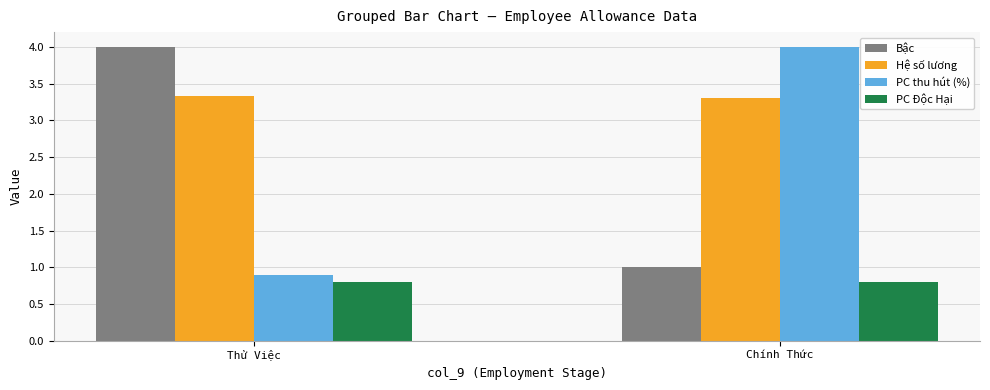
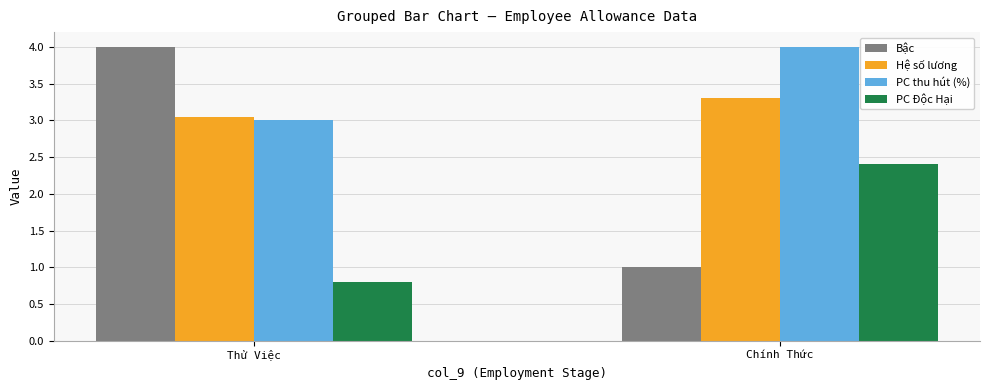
  {
    "Bậc": {
      "Thử Việc": 4.0,
      "Chính Thức": 1.0
    },
    "Hệ số lương": {
-     "Thử Việc": 3.3,
+     "Thử Việc": 3.1,
      "Chính Thức": 3.3
    },
    "PC thu hút (%)": {
-     "Thử Việc": 0.9,
+     "Thử Việc": 3.0,
      "Chính Thức": 4.0
    },
    "PC Độc Hại": {
      "Thử Việc": 0.8,
-     "Chính Thức": 0.8
+     "Chính Thức": 2.4
    }
  }
